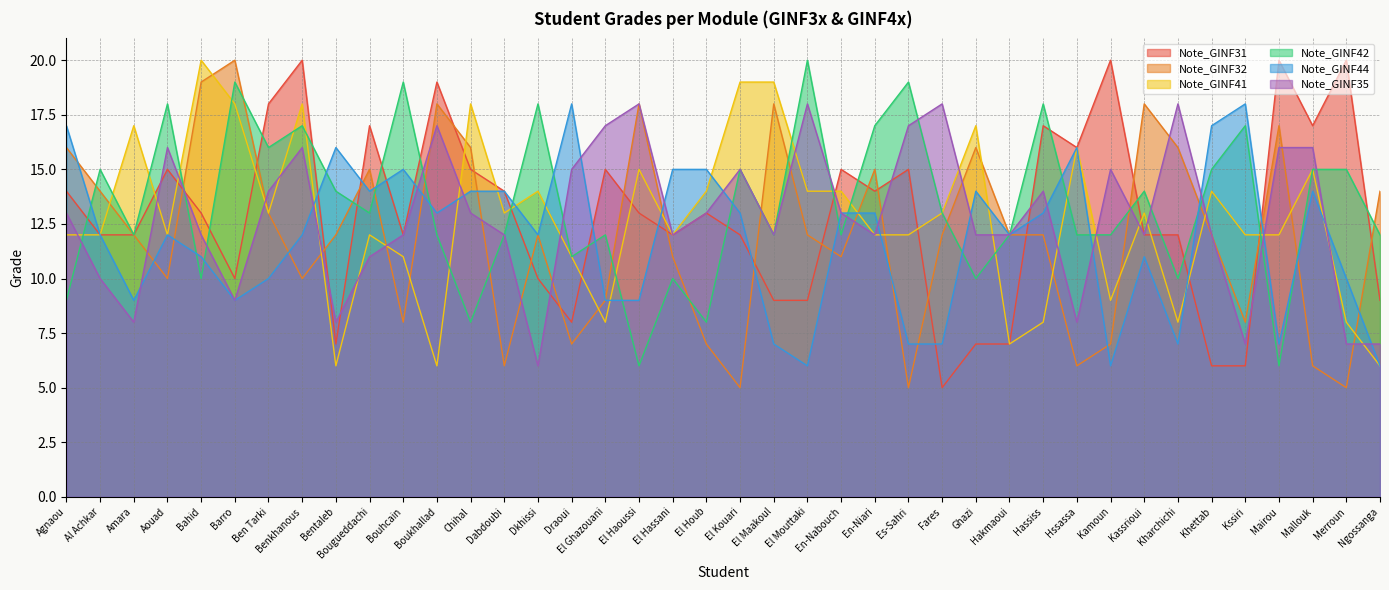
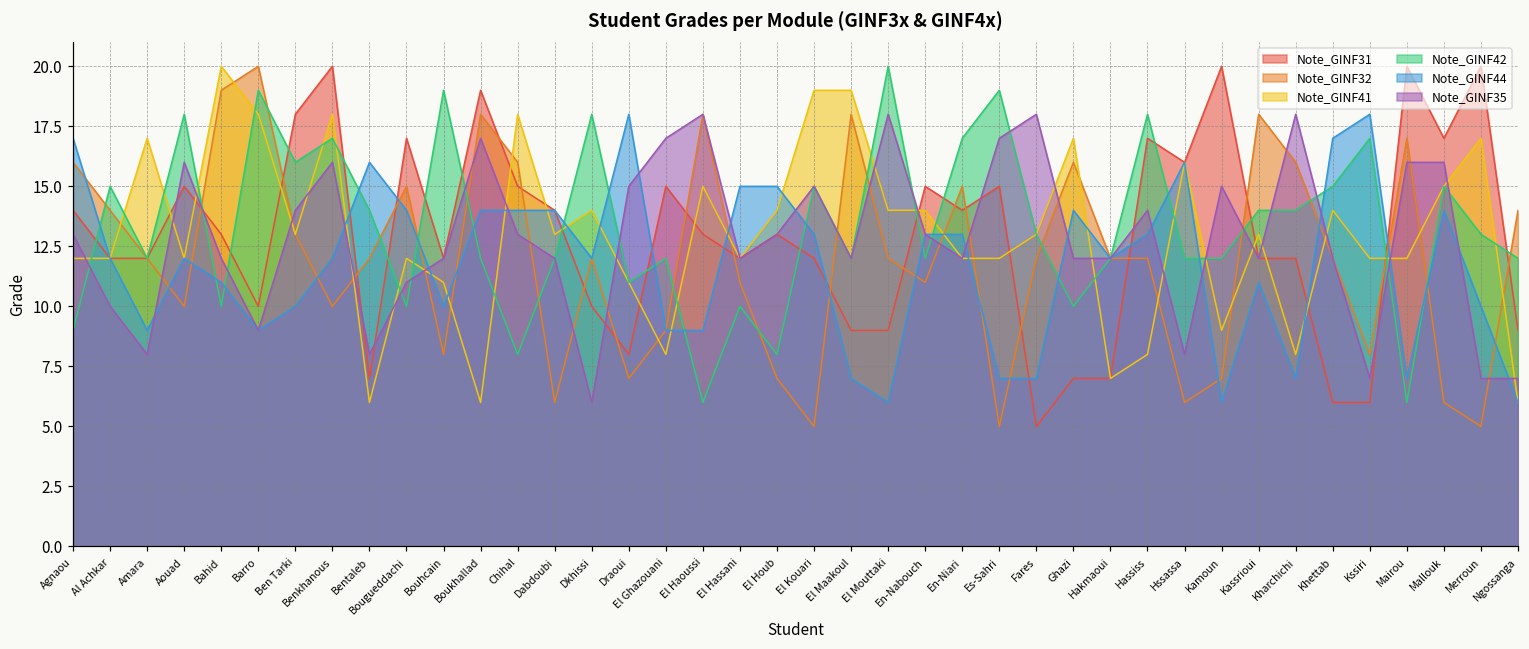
  {
    "Note_GINF41": {
      "Agnaou": 12,
      "Amara": 17,
      "Bahid": 20,
      "Barro": 18,
      "Benkhanous": 18,
      "Bentaleb": 6,
      "Bougueddachi": 12,
      "Bouhcain": 11,
      "Boukhallad": 6,
      "Chihal": 18,
      "Dabdoubi": 13,
      "Dkhissi": 14,
      "El Ghazouani": 8,
      "El Haoussi": 15,
      "El Houb": 14,
      "El Kouari": 19,
      "El Maakoul": 19,
      "El Mouttaki": 14,
      "En-Nabouch": 14,
      "Es-Sahri": 12,
      "Ghazi": 17,
      "Hassiss": 8,
      "Kamoun": 9,
      "Kassrioui": 13,
      "Kharchichi": 8,
      "Khettab": 14,
      "Kssiri": 12,
      "Mairou": 12,
-     "Merroun": 8
+     "Merroun": 17
    },
    "Note_GINF42": {
      "Agnaou": 9,
      "Al Achkar": 15,
      "Aouad": 18,
      "Bahid": 10,
      "Barro": 19,
      "Ben Tarki": 16,
      "Benkhanous": 17,
      "Bentaleb": 14,
-     "Bougueddachi": 13,
+     "Bougueddachi": 10,
      "Bouhcain": 19,
      "Boukhallad": 12,
      "Chihal": 8,
      "Dkhissi": 18,
      "El Ghazouani": 12,
      "El Haoussi": 6,
      "El Hassani": 10,
      "El Houb": 8,
      "El Mouttaki": 20,
      "En-Nabouch": 12,
      "En-Niari": 17,
      "Es-Sahri": 19,
      "Ghazi": 10,
      "Hassiss": 18,
      "Hssassa": 12,
      "Kamoun": 12,
      "Kassrioui": 14,
-     "Kharchichi": 10,
+     "Kharchichi": 14,
      "Khettab": 15,
      "Kssiri": 17,
      "Mairou": 6,
-     "Merroun": 15,
+     "Merroun": 13,
      "Ngossanga": 12
    },
    "Note_GINF44": {
      "Agnaou": 17,
      "Amara": 9,
      "Bahid": 11,
      "Ben Tarki": 10,
      "Benkhanous": 12,
      "Bentaleb": 16,
      "Bougueddachi": 14,
-     "Bouhcain": 15,
-     "Boukhallad": 13,
+     "Bouhcain": 10,
+     "Boukhallad": 14,
      "Chihal": 14,
      "Draoui": 18,
      "El Haoussi": 9,
      "El Hassani": 15,
      "El Houb": 15,
      "El Kouari": 13,
      "El Maakoul": 7,
      "El Mouttaki": 6,
      "En-Niari": 13,
      "Es-Sahri": 7,
      "Fares": 7,
      "Ghazi": 14,
      "Hassiss": 13,
      "Kamoun": 6,
      "Kassrioui": 11,
      "Kharchichi": 7,
      "Khettab": 17,
      "Kssiri": 18,
      "Mairou": 7,
      "Mallouk": 14,
      "Merroun": 10
    },
    "Note_GINF35": {
      "Agnaou": 13,
      "Al Achkar": 10,
      "Amara": 8,
      "Aouad": 16,
      "Bahid": 12,
      "Ben Tarki": 14,
      "Benkhanous": 16,
      "Bentaleb": 8,
      "Bougueddachi": 11,
      "Boukhallad": 17,
      "Chihal": 13,
      "Dkhissi": 6,
      "Draoui": 15,
      "El Ghazouani": 17,
      "El Mouttaki": 18,
      "Es-Sahri": 17,
      "Fares": 18,
      "Ghazi": 12,
      "Hassiss": 14,
      "Hssassa": 8,
      "Kamoun": 15,
      "Kharchichi": 18,
      "Kssiri": 7,
      "Mairou": 16,
      "Mallouk": 16,
      "Merroun": 7,
      "Ngossanga": 7
    }
  }
